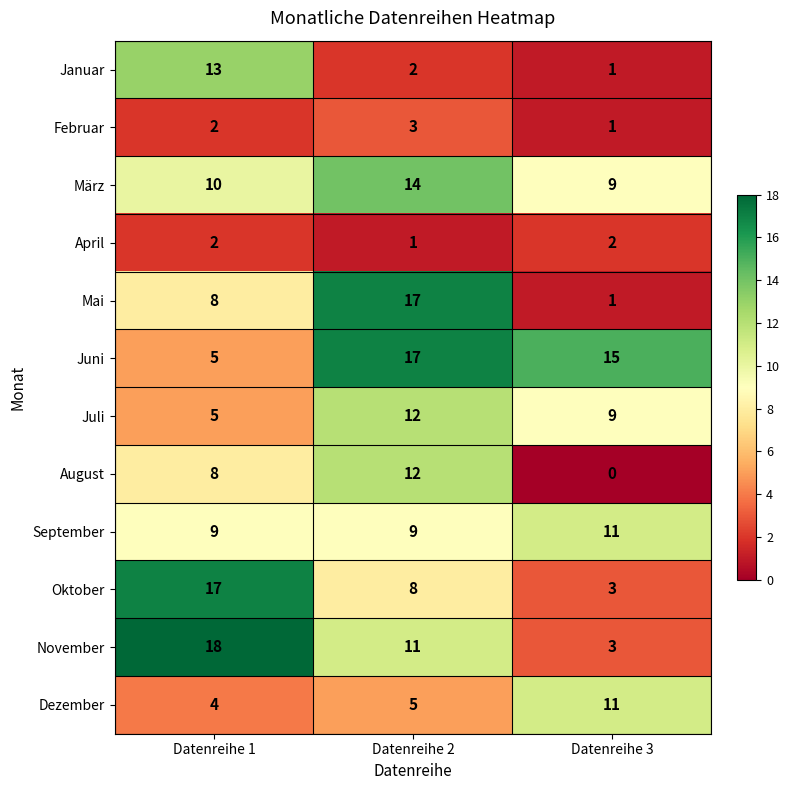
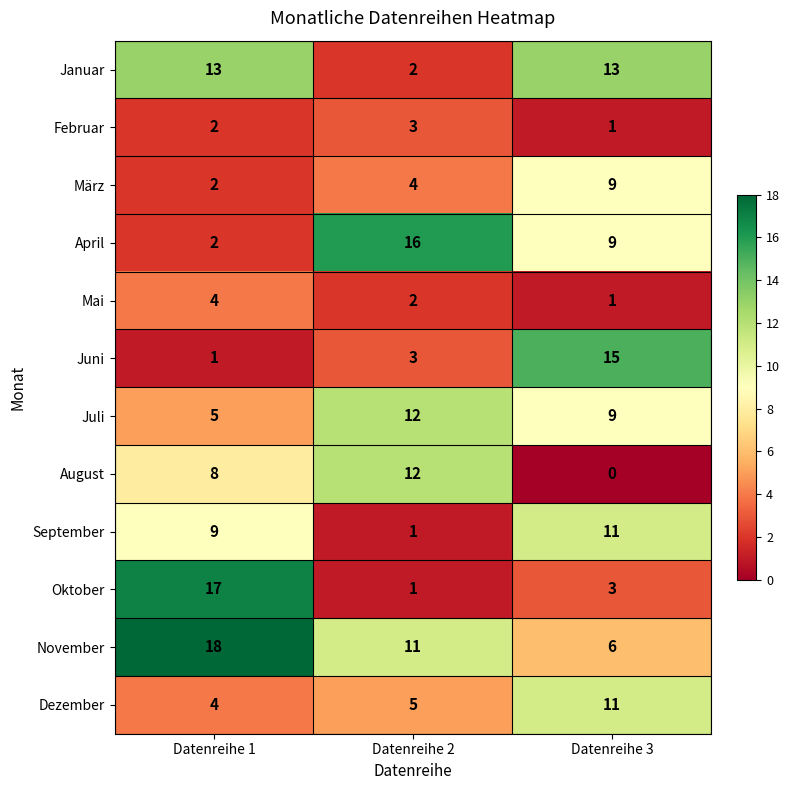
  {
    "Januar": {
      "Datenreihe 1": 13,
      "Datenreihe 2": 2,
-     "Datenreihe 3": 1
+     "Datenreihe 3": 13
    },
    "Februar": {
      "Datenreihe 1": 2,
      "Datenreihe 2": 3,
      "Datenreihe 3": 1
    },
    "März": {
-     "Datenreihe 1": 10,
-     "Datenreihe 2": 14,
+     "Datenreihe 1": 2,
+     "Datenreihe 2": 4,
      "Datenreihe 3": 9
    },
    "April": {
      "Datenreihe 1": 2,
-     "Datenreihe 2": 1,
-     "Datenreihe 3": 2
+     "Datenreihe 2": 16,
+     "Datenreihe 3": 9
    },
    "Mai": {
-     "Datenreihe 1": 8,
-     "Datenreihe 2": 17,
+     "Datenreihe 1": 4,
+     "Datenreihe 2": 2,
      "Datenreihe 3": 1
    },
    "Juni": {
-     "Datenreihe 1": 5,
-     "Datenreihe 2": 17,
+     "Datenreihe 1": 1,
+     "Datenreihe 2": 3,
      "Datenreihe 3": 15
    },
    "Juli": {
      "Datenreihe 1": 5,
      "Datenreihe 2": 12,
      "Datenreihe 3": 9
    },
    "August": {
      "Datenreihe 1": 8,
      "Datenreihe 2": 12,
      "Datenreihe 3": 0
    },
    "September": {
      "Datenreihe 1": 9,
-     "Datenreihe 2": 9,
+     "Datenreihe 2": 1,
      "Datenreihe 3": 11
    },
    "Oktober": {
      "Datenreihe 1": 17,
-     "Datenreihe 2": 8,
+     "Datenreihe 2": 1,
      "Datenreihe 3": 3
    },
    "November": {
      "Datenreihe 1": 18,
      "Datenreihe 2": 11,
-     "Datenreihe 3": 3
+     "Datenreihe 3": 6
    },
    "Dezember": {
      "Datenreihe 1": 4,
      "Datenreihe 2": 5,
      "Datenreihe 3": 11
    }
  }
